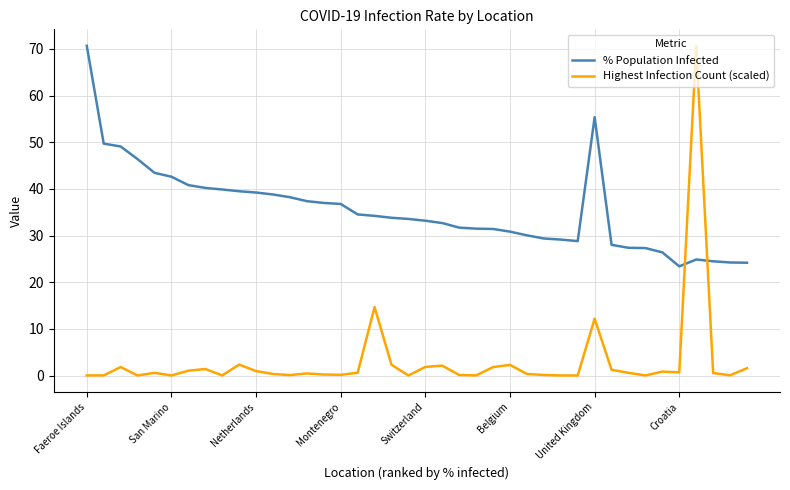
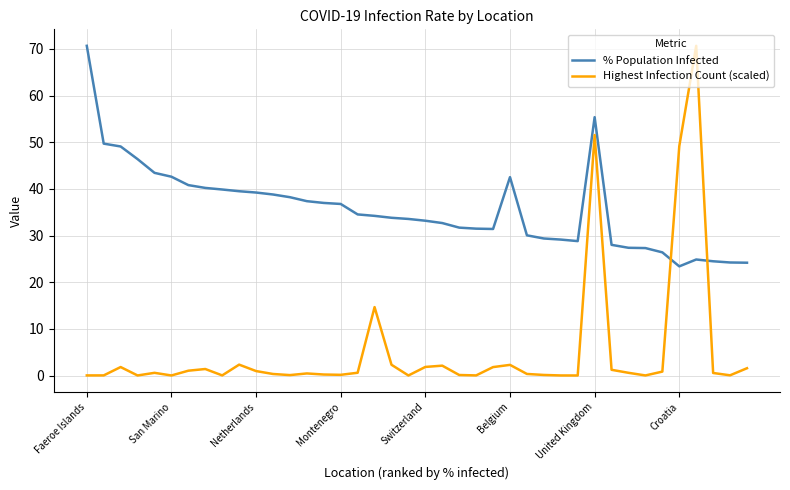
  {
    "% Population Infected": {
      "Faeroe Islands": 71,
      "San Marino": 43,
      "Netherlands": 39,
      "Montenegro": 37,
      "Switzerland": 33,
-     "Belgium": 31,
+     "Belgium": 43,
      "United Kingdom": 55,
      "Croatia": 23
    },
    "Highest Infection Count (scaled)": {
      "Faeroe Islands": 0,
      "San Marino": 0,
      "Netherlands": 1,
      "Montenegro": 0,
      "Switzerland": 2,
      "Belgium": 2,
-     "United Kingdom": 12,
-     "Croatia": 1
+     "United Kingdom": 52,
+     "Croatia": 49
    }
  }
